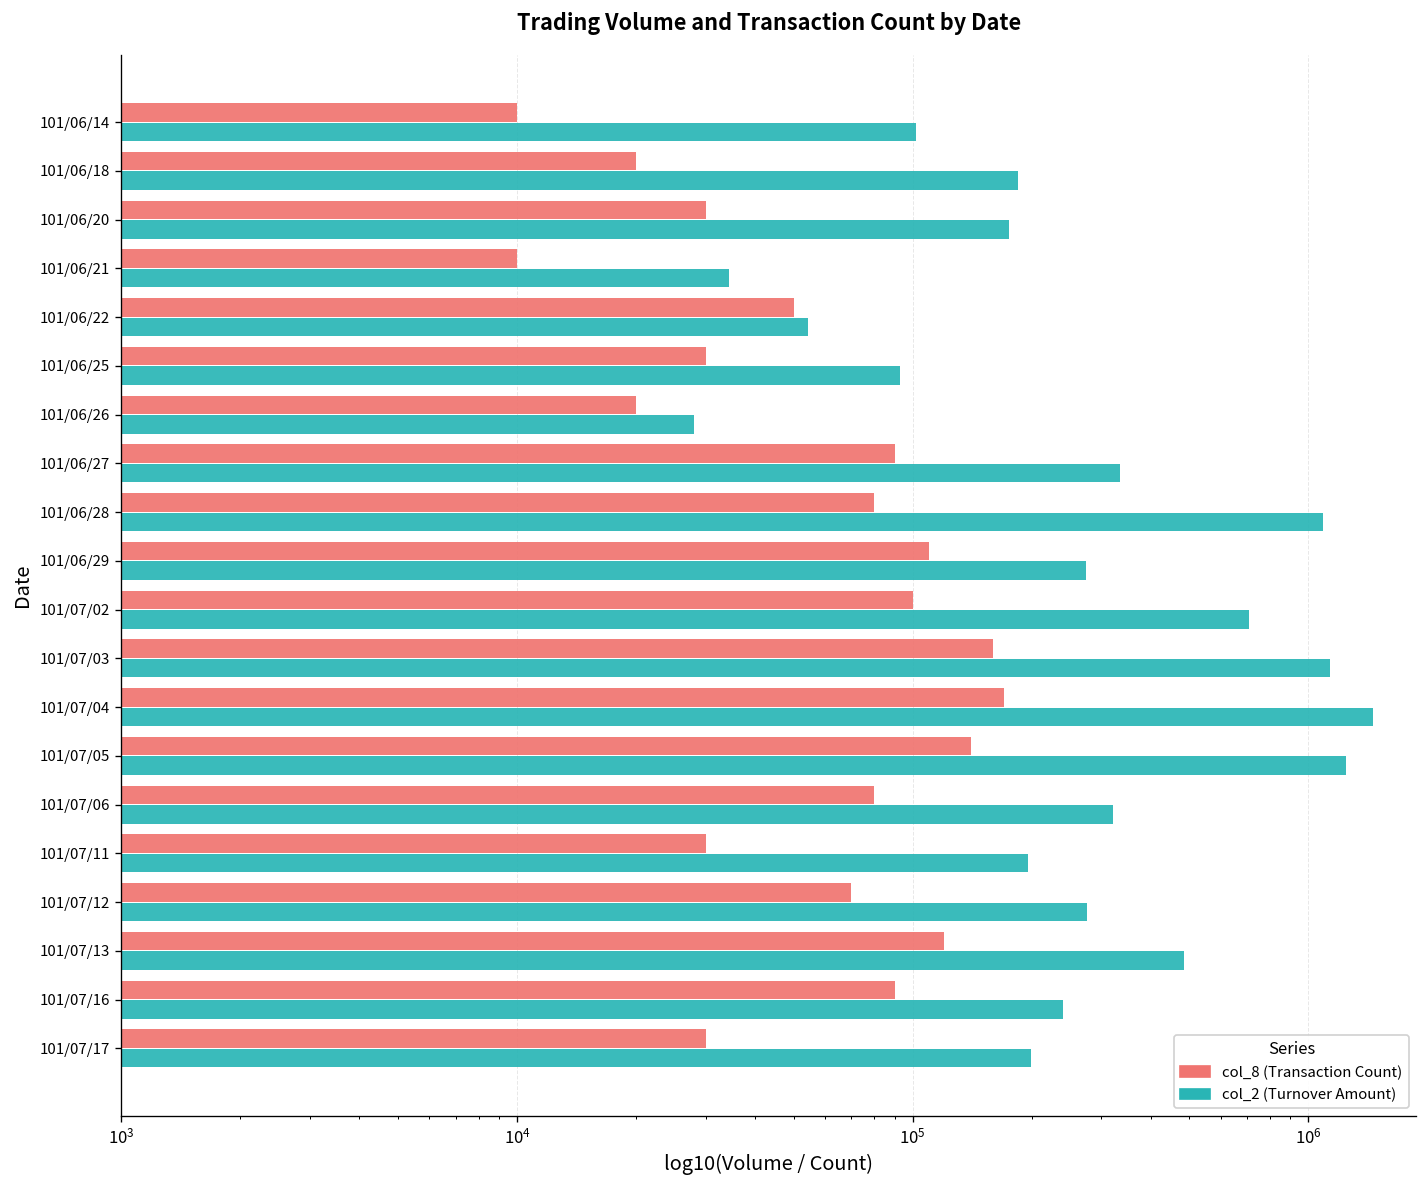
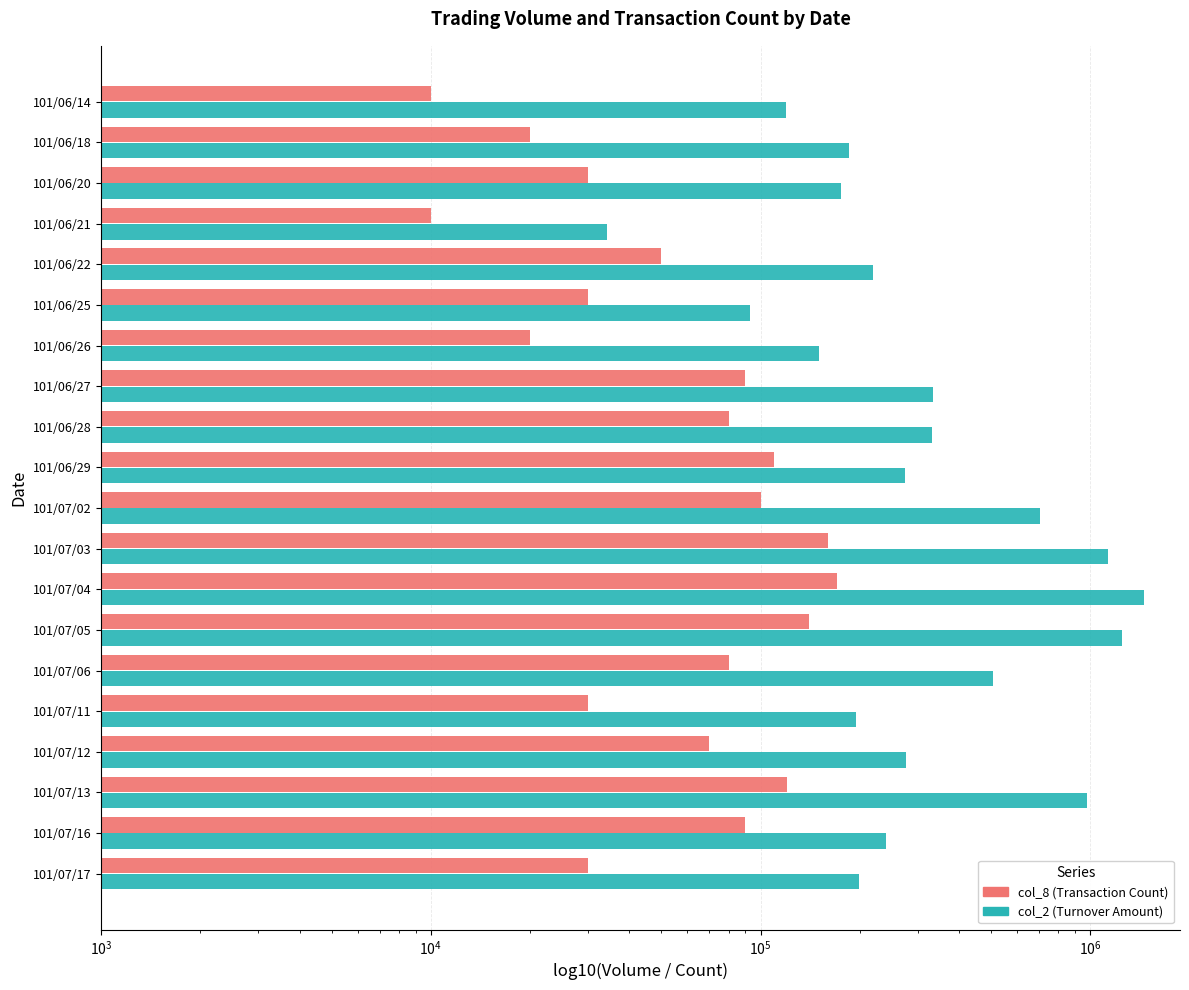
  {
    "col_2 (Turnover Amount)": {
-     "101/06/14": 102000,
+     "101/06/14": 119000,
      "101/06/18": 190000,
      "101/06/20": 170000,
      "101/06/21": 34000,
-     "101/06/22": 54000,
+     "101/06/22": 220000,
      "101/06/25": 93000,
-     "101/06/26": 28000,
+     "101/06/26": 150000,
      "101/06/27": 330000,
-     "101/06/28": 1090000,
+     "101/06/28": 330000,
      "101/06/29": 270000,
      "101/07/02": 710000,
      "101/07/03": 1130000,
      "101/07/04": 1500000,
      "101/07/05": 1250000,
-     "101/07/06": 320000,
+     "101/07/06": 510000,
      "101/07/11": 200000,
      "101/07/12": 280000,
-     "101/07/13": 480000,
+     "101/07/13": 970000,
      "101/07/16": 240000,
      "101/07/17": 200000
    }
  }
